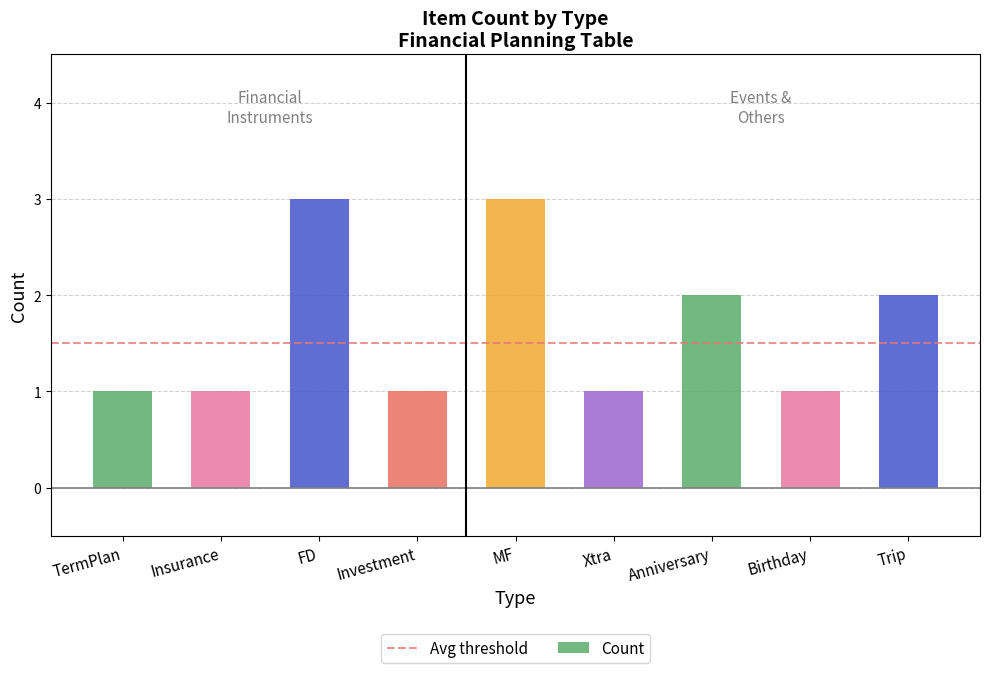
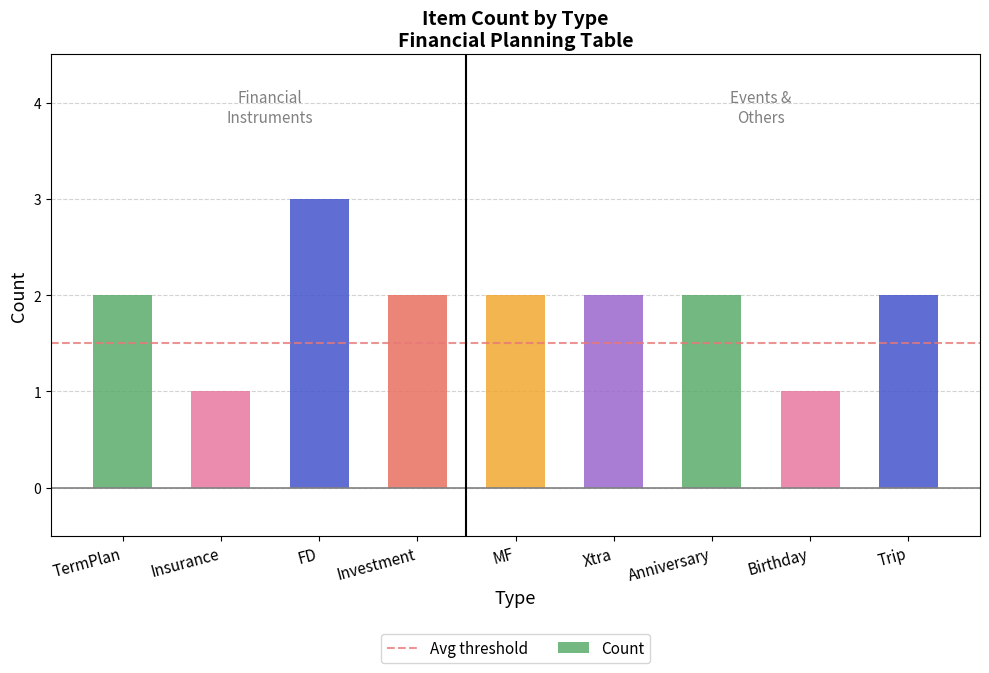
  {
-   "TermPlan": 1,
+   "TermPlan": 2,
    "Insurance": 1,
    "FD": 3,
-   "Investment": 1,
-   "MF": 3,
-   "Xtra": 1,
+   "Investment": 2,
+   "MF": 2,
+   "Xtra": 2,
    "Anniversary": 2,
    "Birthday": 1,
    "Trip": 2
  }
